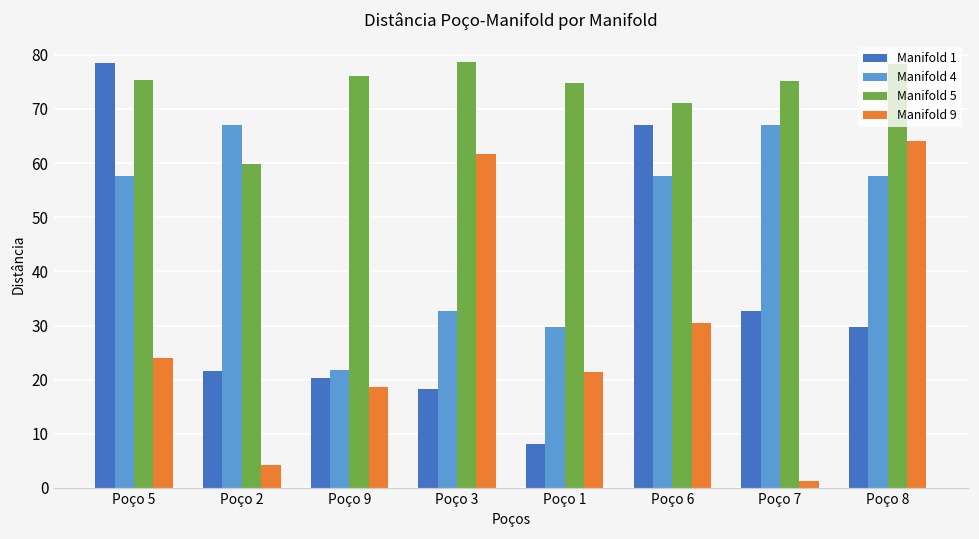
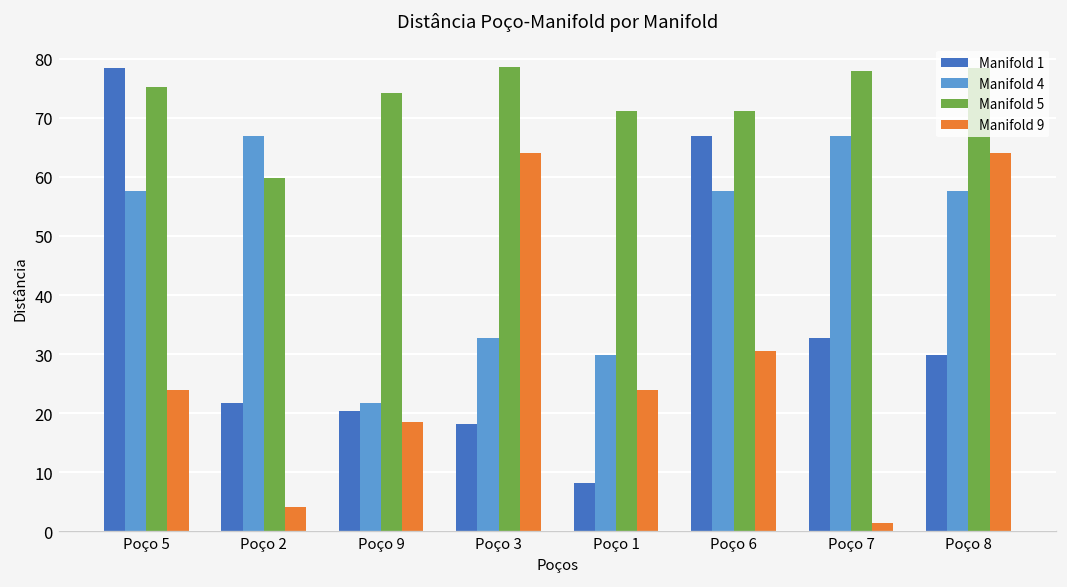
  {
    "Manifold 5": {
      "Poço 5": 75,
      "Poço 2": 60,
-     "Poço 9": 76,
+     "Poço 9": 74,
      "Poço 3": 79,
-     "Poço 1": 75,
+     "Poço 1": 71,
      "Poço 6": 71,
-     "Poço 7": 75
+     "Poço 7": 78
    },
    "Manifold 9": {
      "Poço 5": 24,
      "Poço 2": 4,
      "Poço 9": 19,
-     "Poço 3": 62,
-     "Poço 1": 21,
+     "Poço 3": 64,
+     "Poço 1": 24,
      "Poço 6": 30,
      "Poço 7": 1,
      "Poço 8": 64
    }
  }
